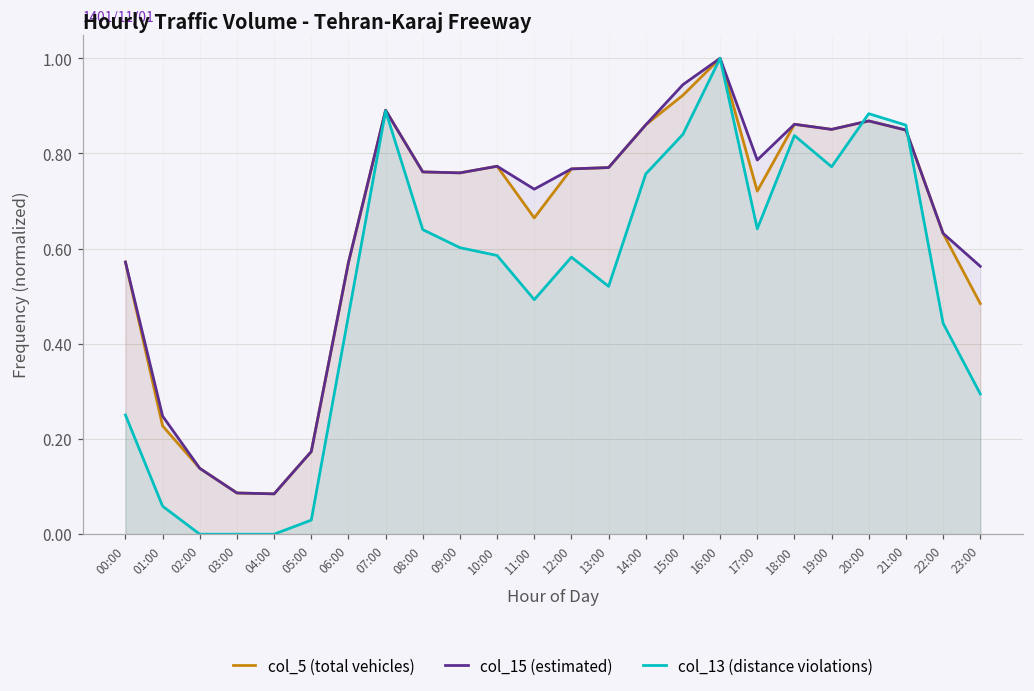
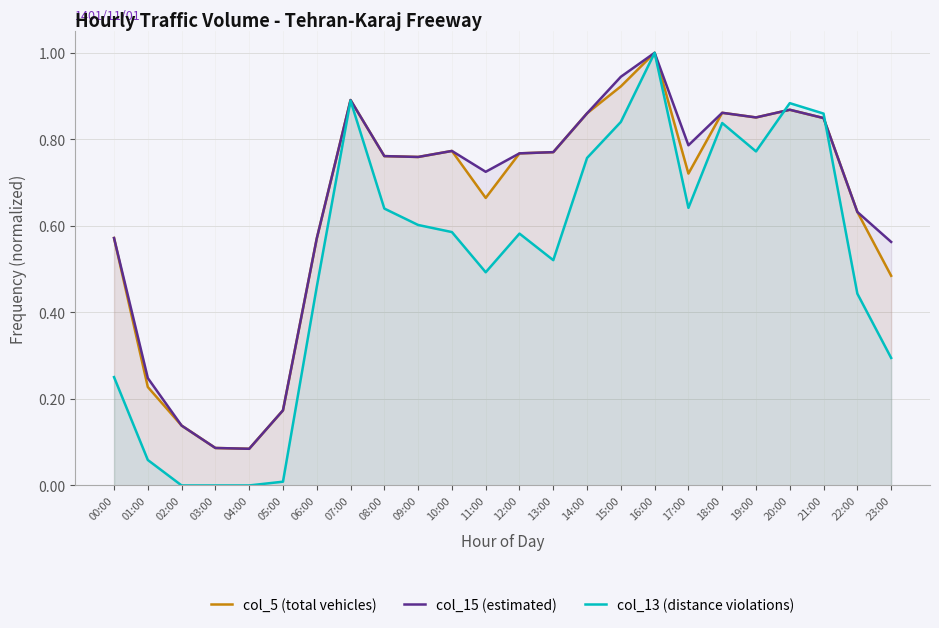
  {
    "col_5 (total vehicles)": {
      "01:00": 0.23,
      "11:00": 0.66,
      "15:00": 0.92,
      "17:00": 0.72,
      "23:00": 0.48
    },
    "col_15 (estimated)": {
      "01:00": 0.25,
      "11:00": 0.72,
      "15:00": 0.94,
      "17:00": 0.79,
      "23:00": 0.56
    },
    "col_13 (distance violations)": {
      "00:00": 0.25,
      "01:00": 0.06,
      "02:00": 0.00,
      "03:00": 0.00,
      "04:00": 0.00,
-     "05:00": 0.03,
+     "05:00": 0.01,
      "06:00": 0.46,
      "08:00": 0.64,
      "09:00": 0.60,
      "10:00": 0.59,
      "11:00": 0.49,
      "12:00": 0.58,
      "13:00": 0.52,
      "14:00": 0.76,
      "15:00": 0.84,
      "17:00": 0.64,
      "18:00": 0.84,
      "19:00": 0.77,
      "20:00": 0.88,
      "21:00": 0.86,
      "22:00": 0.44,
      "23:00": 0.29
    }
  }
